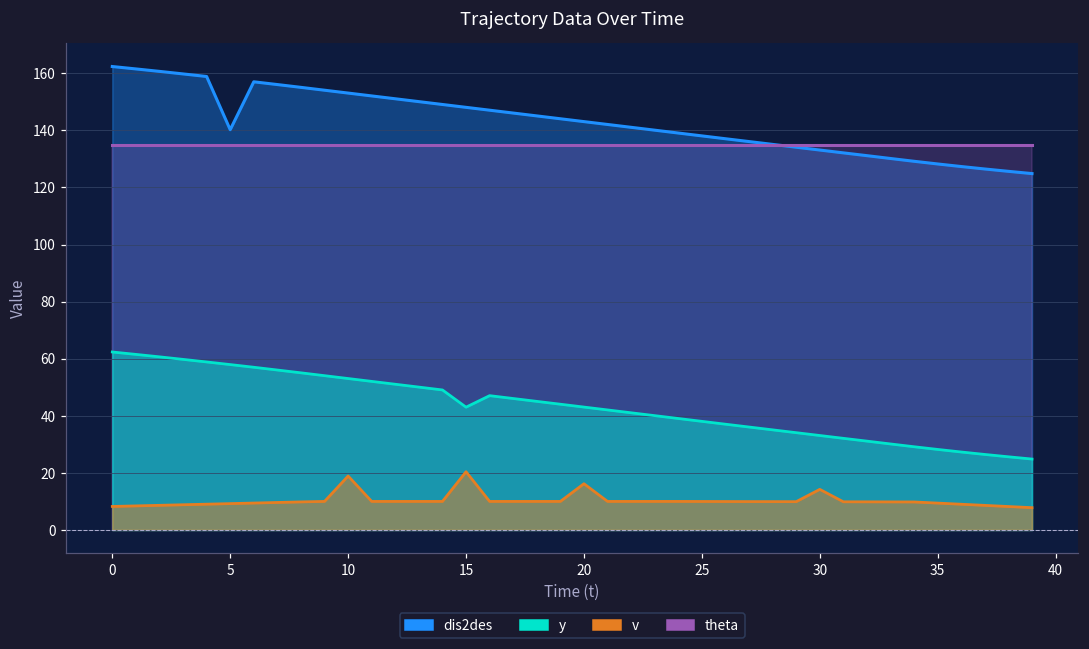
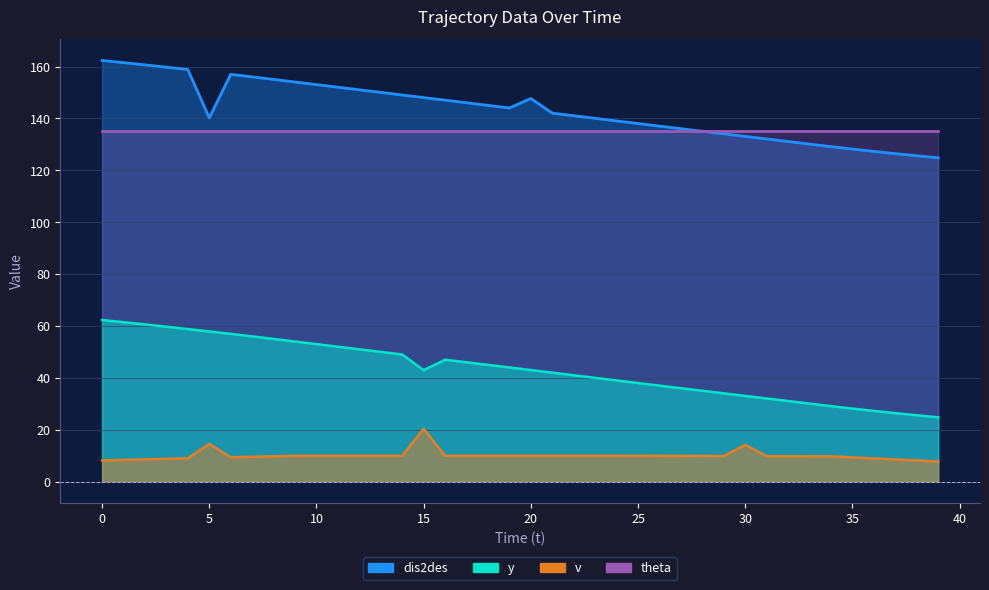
  {
    "dis2des": {
      "0": 162,
      "5": 140,
      "10": 153,
      "15": 148,
-     "20": 143,
+     "20": 148,
      "25": 138,
      "30": 133,
      "35": 128
    },
    "theta": {
      "0": 135,
      "5": 135,
      "10": 135,
      "15": 135,
      "20": 135,
      "25": 135,
      "30": 135,
      "35": 135
    },
    "y": {
      "0": 62,
      "5": 58,
      "10": 53,
      "15": 43,
      "20": 43,
      "25": 38,
      "30": 33,
      "35": 28
    },
    "v": {
      "0": 8,
-     "5": 9,
-     "10": 19,
+     "5": 15,
+     "10": 10,
      "15": 20,
-     "20": 16,
+     "20": 10,
      "25": 10,
      "30": 14,
      "35": 9
    }
  }
